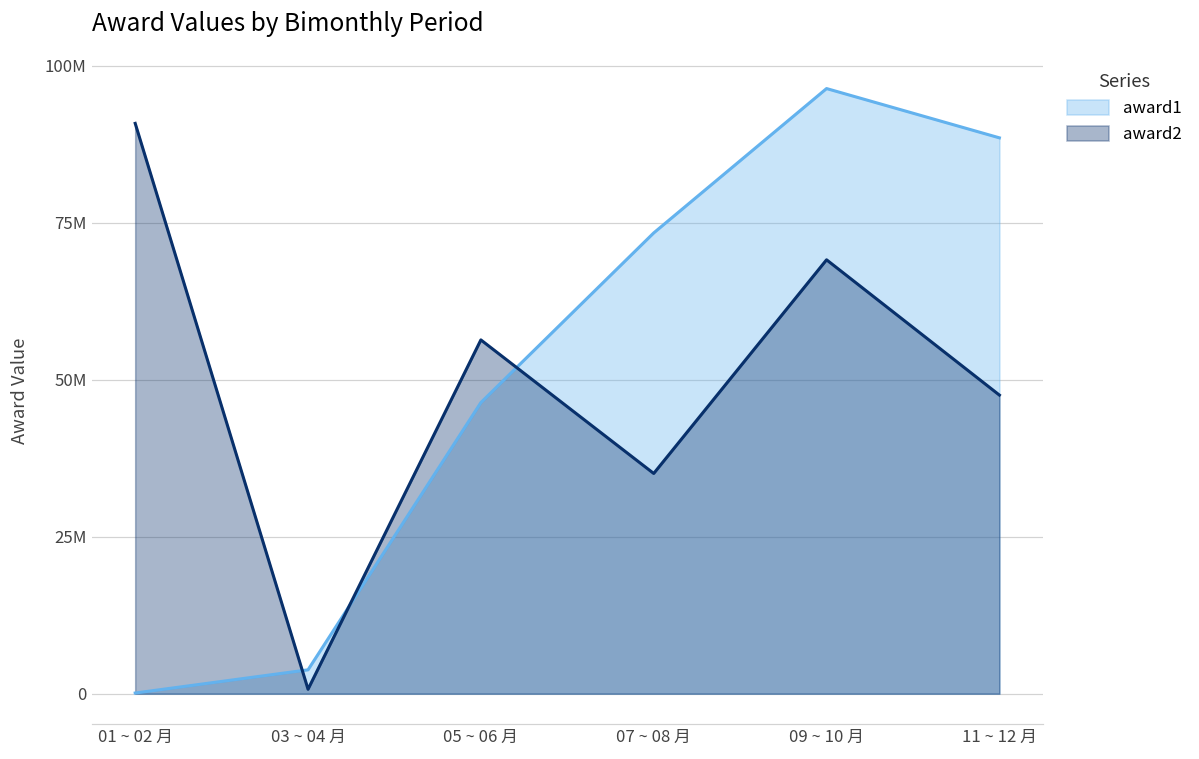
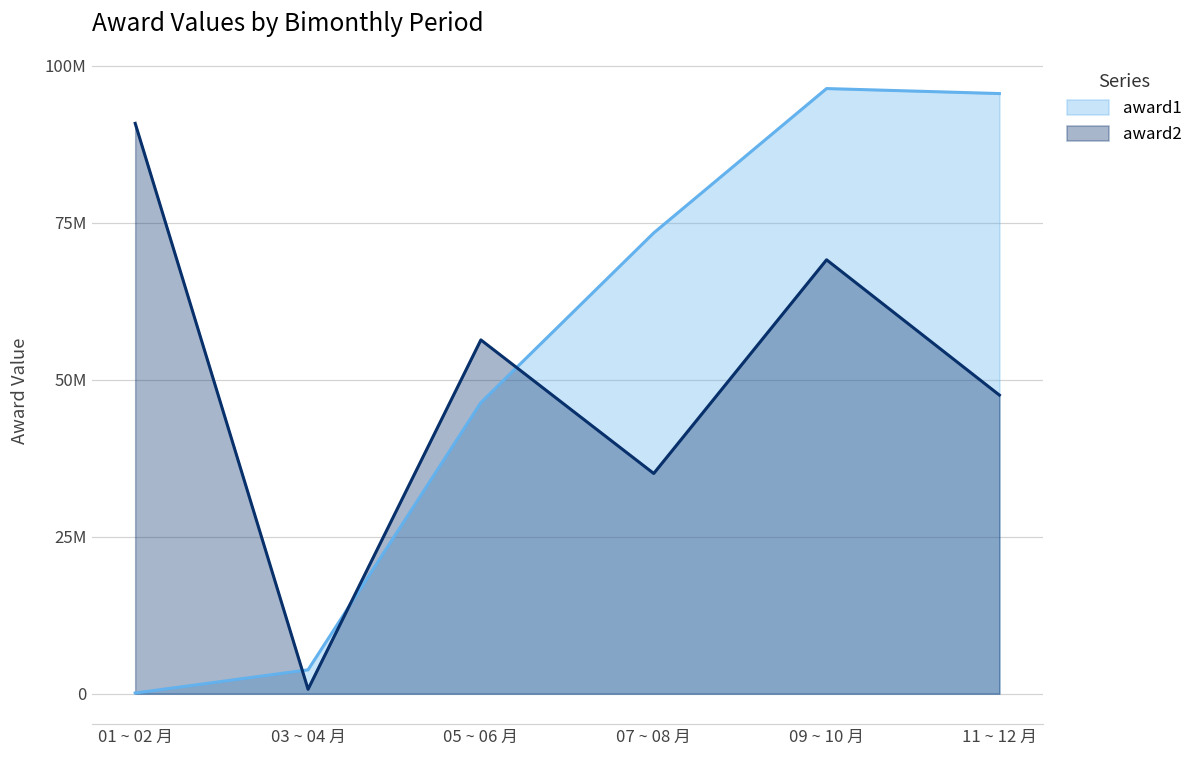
  {
    "award1": {
      "01 ~ 02 月": 0,
      "03 ~ 04 月": 4000000,
      "05 ~ 06 月": 46000000,
      "07 ~ 08 月": 73000000,
      "09 ~ 10 月": 96000000,
-     "11 ~ 12 月": 89000000
+     "11 ~ 12 月": 96000000
    },
    "award2": {
      "01 ~ 02 月": 91000000,
      "03 ~ 04 月": 1000000,
      "05 ~ 06 月": 56000000,
      "07 ~ 08 月": 35000000,
      "09 ~ 10 月": 69000000,
      "11 ~ 12 月": 48000000
    }
  }
